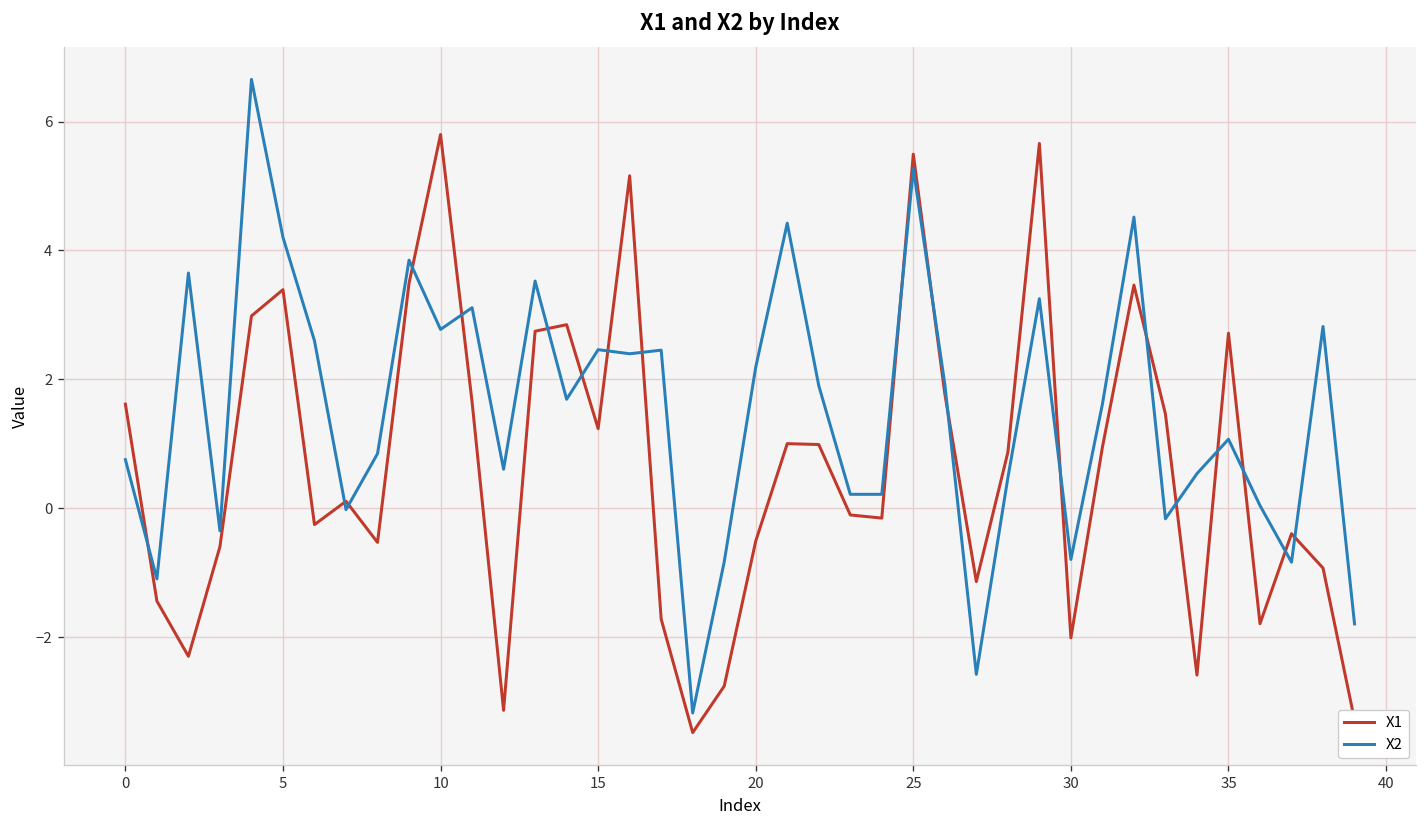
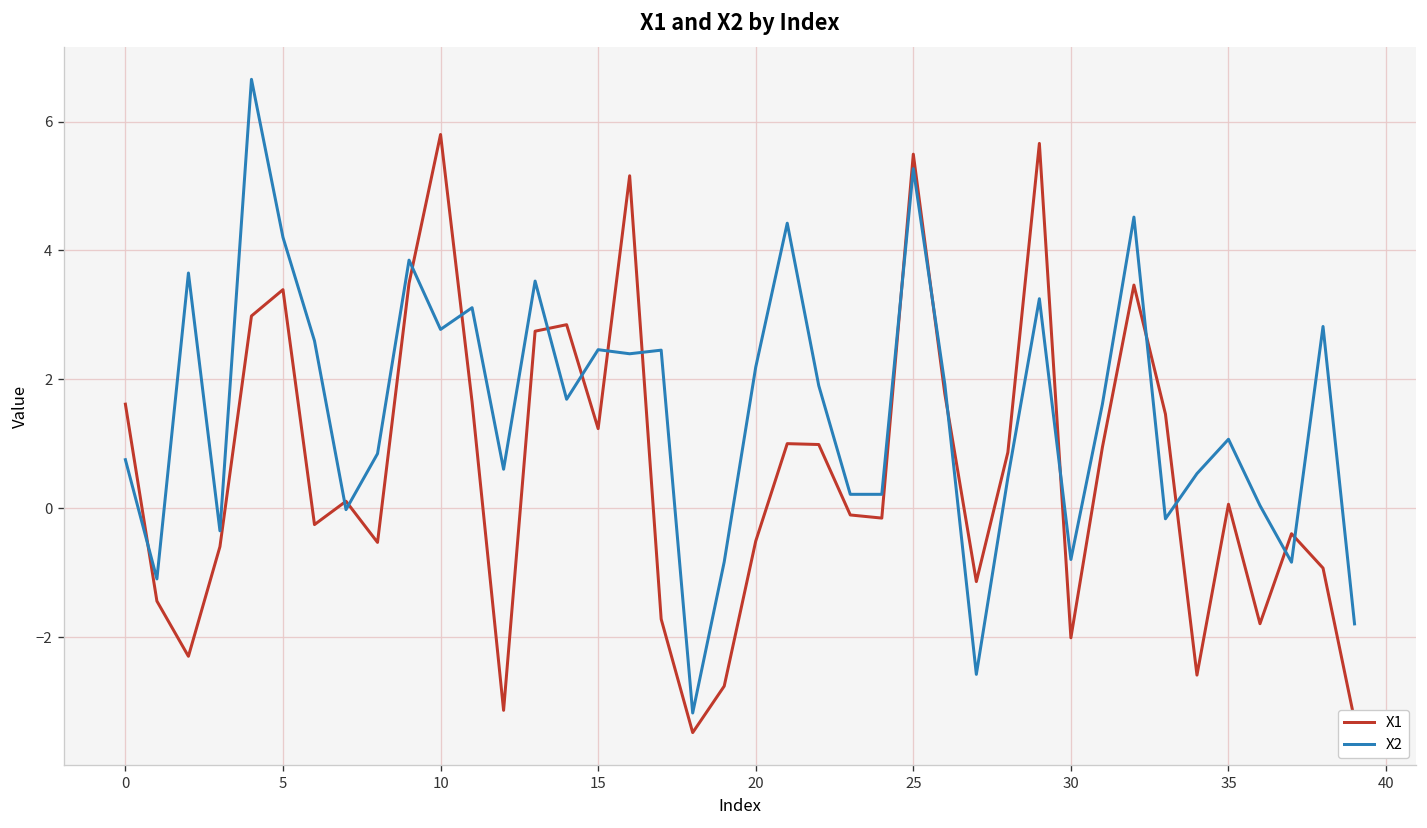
  {
    "X1": {
      "0": 1.6,
      "5": 3.4,
      "10": 5.8,
      "15": 1.2,
      "20": -0.5,
      "25": 5.5,
      "30": -2.0,
-     "35": 2.7
+     "35": 0.1
    },
    "X2": {
      "0": 0.8,
      "5": 4.2,
      "10": 2.8,
      "15": 2.5,
      "20": 2.2,
      "25": 5.3,
      "30": -0.8,
      "35": 1.1
    }
  }
